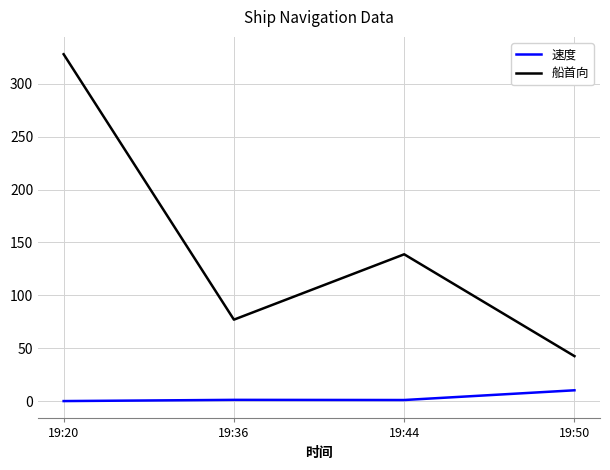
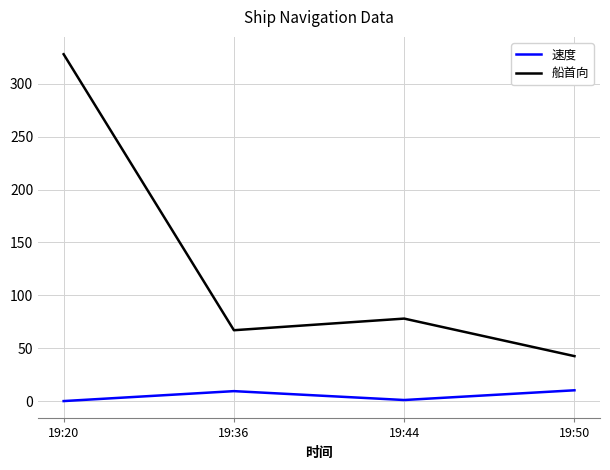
  {
    "速度": {
      "19:20": 0,
-     "19:36": 1,
+     "19:36": 9,
      "19:44": 1,
      "19:50": 10
    },
    "船首向": {
      "19:20": 328,
-     "19:36": 77,
-     "19:44": 139,
+     "19:36": 67,
+     "19:44": 78,
      "19:50": 43
    }
  }
